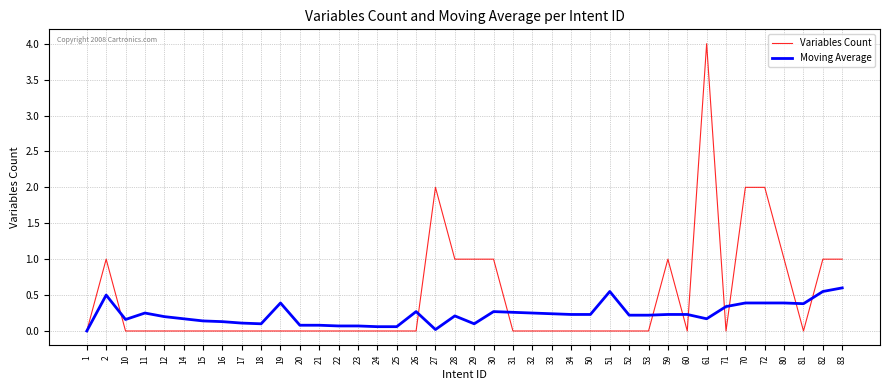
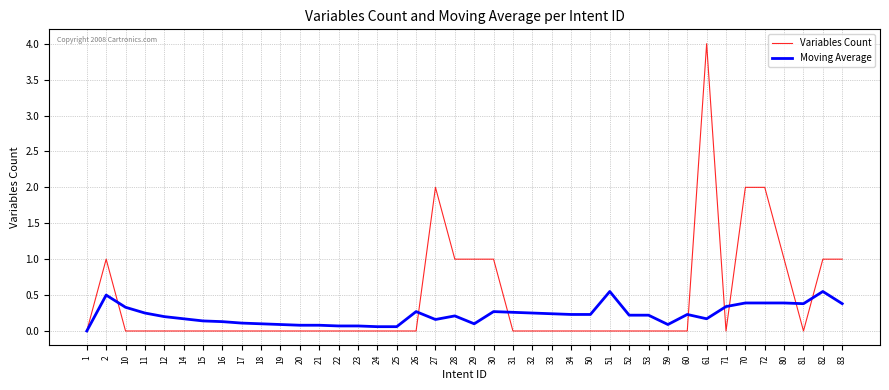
  {
    "Variables Count": {
      "2": 1,
      "10": 0,
      "11": 0,
      "12": 0,
      "14": 0,
      "15": 0,
      "16": 0,
      "17": 0,
      "18": 0,
      "19": 0,
      "20": 0,
      "21": 0,
      "22": 0,
      "23": 0,
      "24": 0,
      "25": 0,
      "26": 0,
      "27": 2,
      "28": 1,
      "29": 1,
      "30": 1,
      "31": 0,
      "32": 0,
      "33": 0,
      "34": 0,
      "50": 0,
      "51": 0,
      "52": 0,
      "53": 0,
-     "59": 1,
+     "59": 0,
      "60": 0,
      "61": 4,
      "71": 0,
      "70": 2,
      "72": 2,
      "80": 1,
      "81": 0,
      "82": 1,
      "83": 1
    },
    "Moving Average": {
      "2": 0.5,
-     "10": 0.2,
+     "10": 0.3,
      "11": 0.3,
      "12": 0.2,
      "14": 0.2,
      "15": 0.1,
      "16": 0.1,
      "17": 0.1,
      "18": 0.1,
-     "19": 0.4,
+     "19": 0.1,
      "20": 0.1,
      "21": 0.1,
      "22": 0.1,
      "23": 0.1,
      "24": 0.1,
      "25": 0.1,
      "26": 0.3,
-     "27": 0.0,
+     "27": 0.2,
      "28": 0.2,
      "29": 0.1,
      "30": 0.3,
      "31": 0.3,
      "32": 0.3,
      "33": 0.2,
      "34": 0.2,
      "50": 0.2,
      "51": 0.6,
      "52": 0.2,
      "53": 0.2,
-     "59": 0.2,
+     "59": 0.1,
      "60": 0.2,
      "61": 0.2,
      "71": 0.3,
      "70": 0.4,
      "72": 0.4,
      "80": 0.4,
      "81": 0.4,
      "82": 0.6,
-     "83": 0.6
+     "83": 0.4
    }
  }
